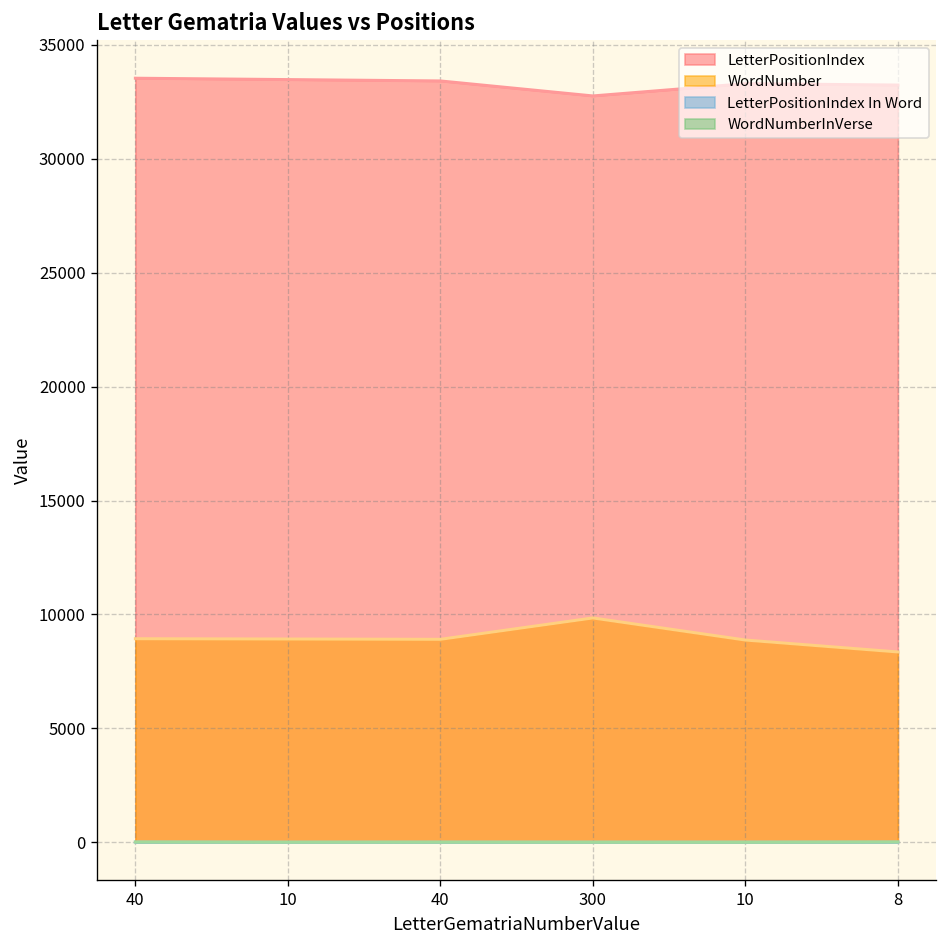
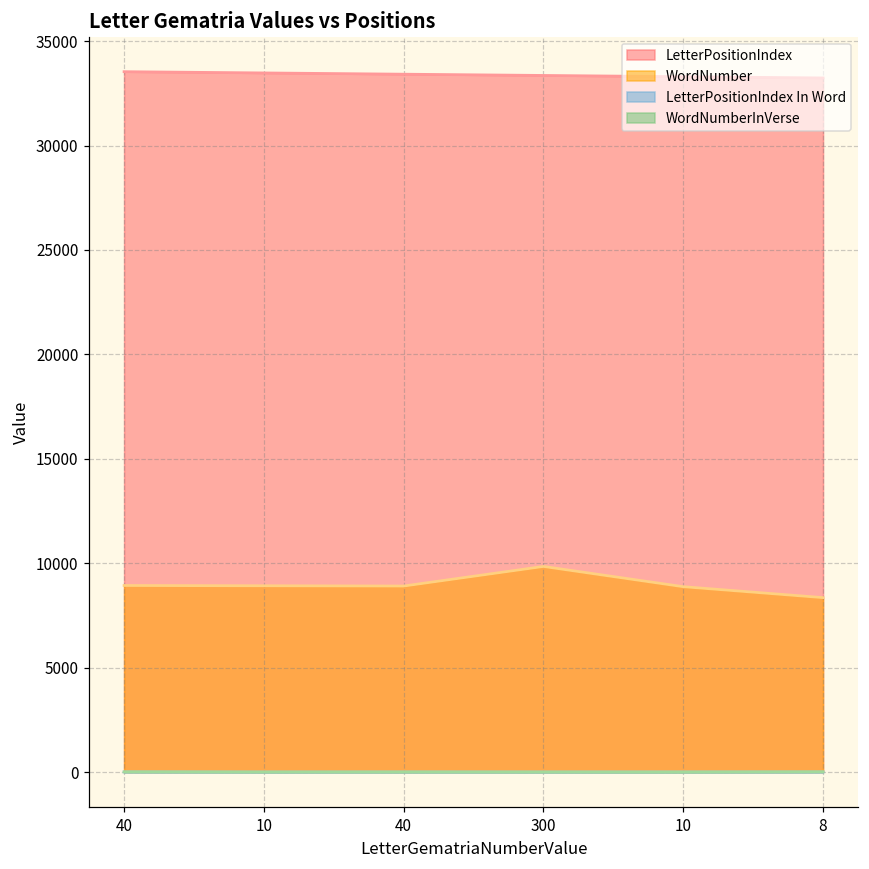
  {
    "LetterPositionIndex": {
-     "300": 32800
+     "300": 33400
    },
    "WordNumber": {
      "300": 9800,
      "8": 8400
    },
    "WordNumberInVerse": {
      "300": 0,
      "8": 0
    }
  }
